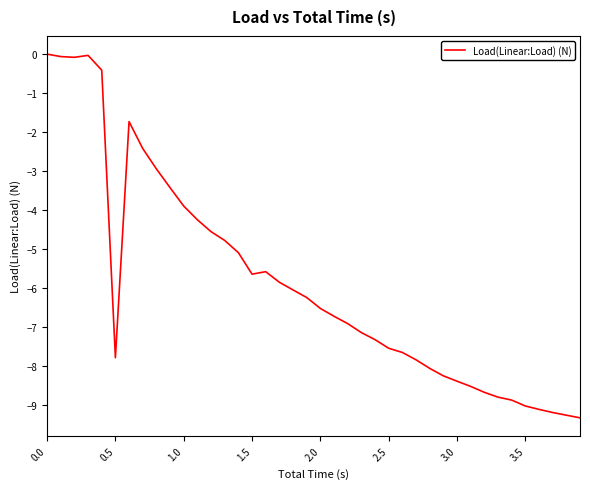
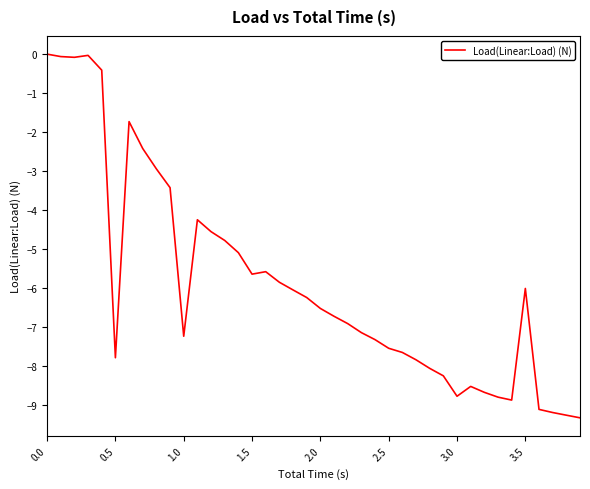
  {
    "0.0": 0.0,
    "0.5": -7.8,
-   "1.0": -3.9,
+   "1.0": -7.2,
    "1.5": -5.6,
    "2.0": -6.5,
    "2.5": -7.5,
-   "3.0": -8.4,
-   "3.5": -9.0
+   "3.0": -8.8,
+   "3.5": -6.0
  }
